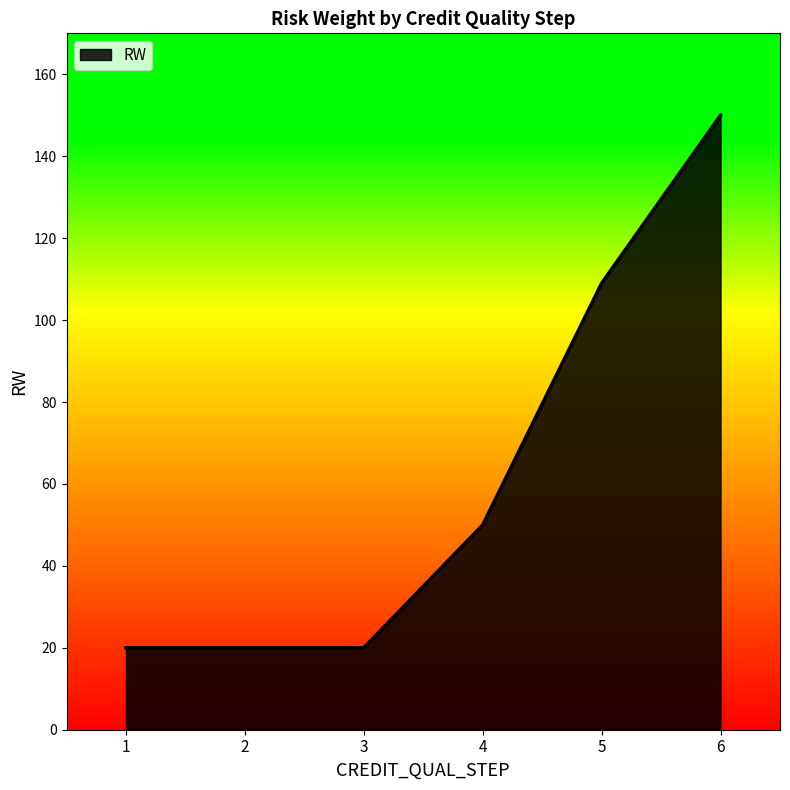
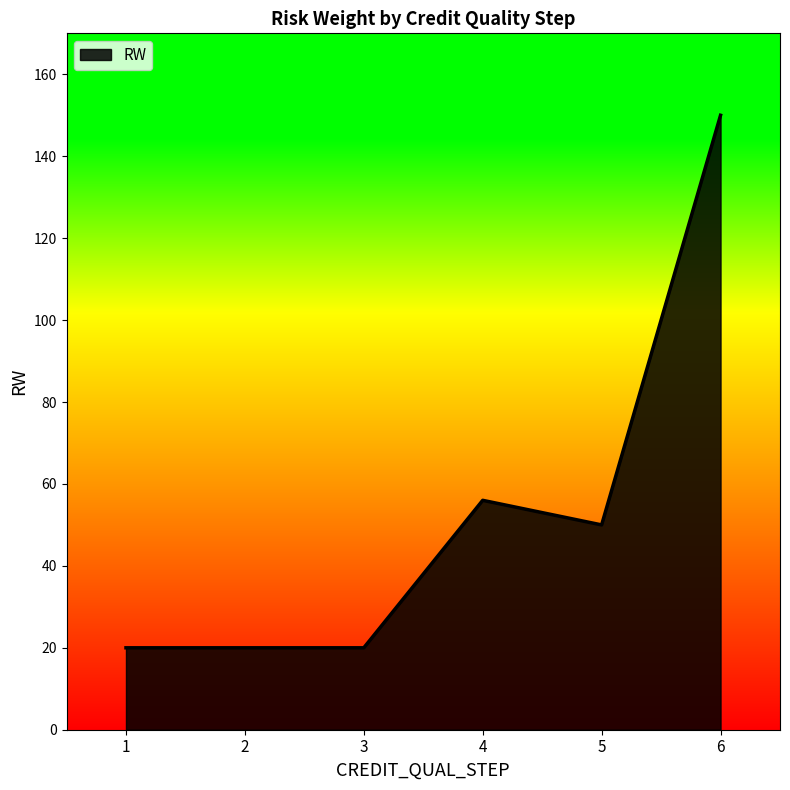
  {
    "1": 20,
    "2": 20,
    "3": 20,
-   "4": 50,
-   "5": 109,
+   "4": 56,
+   "5": 50,
    "6": 150
  }
